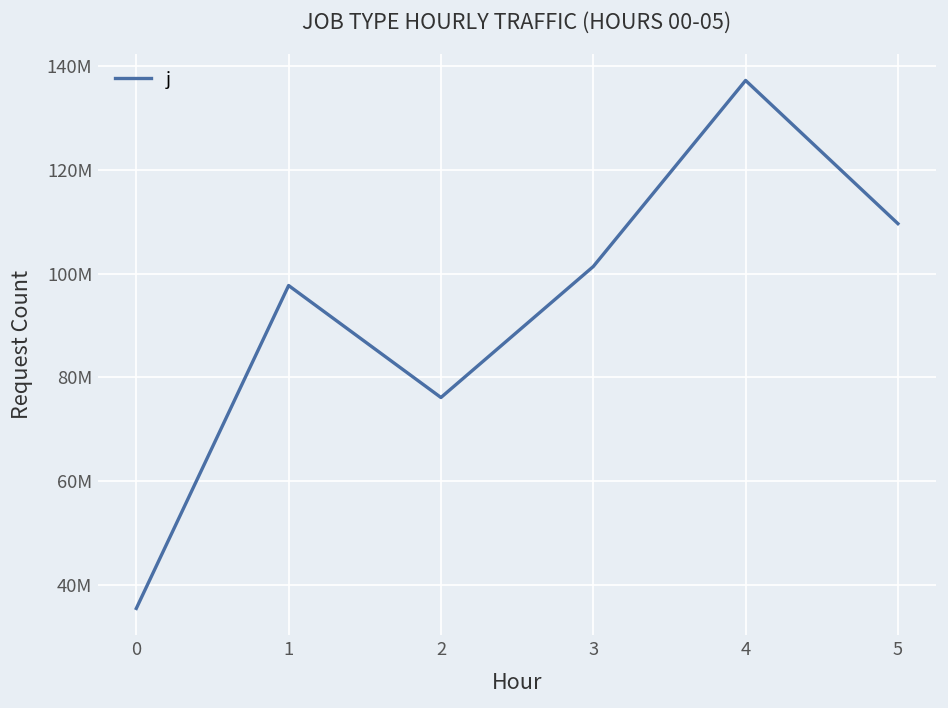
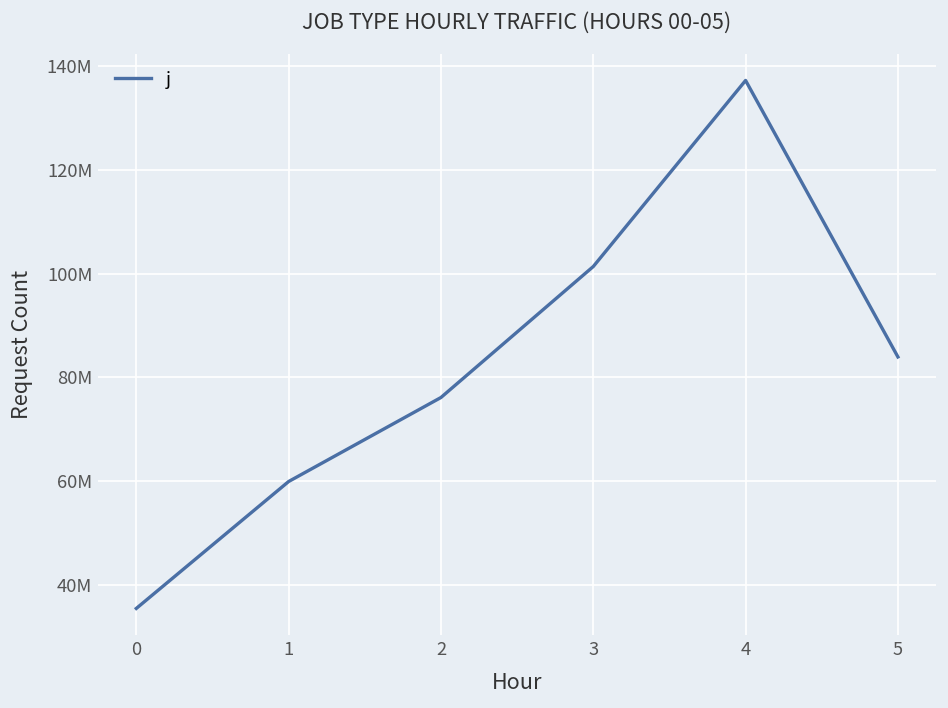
  {
    "0": 36000000,
-   "1": 98000000,
+   "1": 60000000,
    "2": 76000000,
    "3": 101000000,
    "4": 137000000,
-   "5": 110000000
+   "5": 84000000
  }
